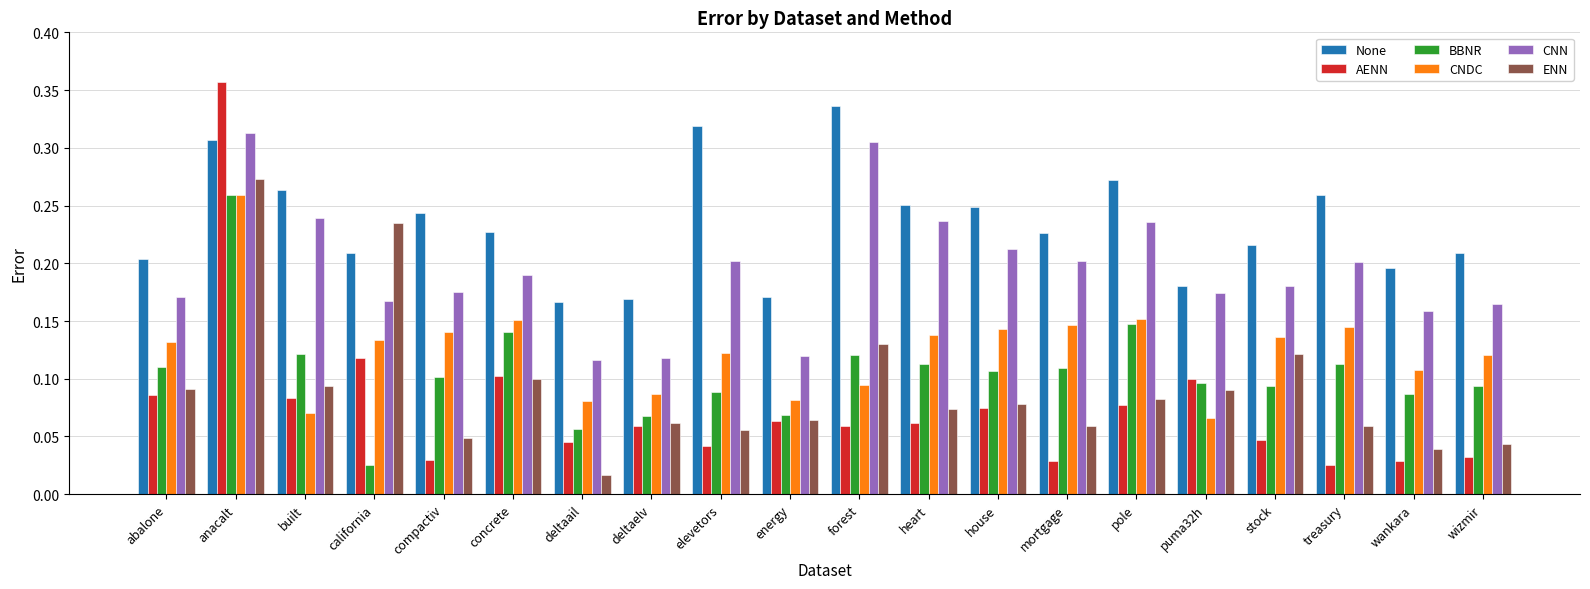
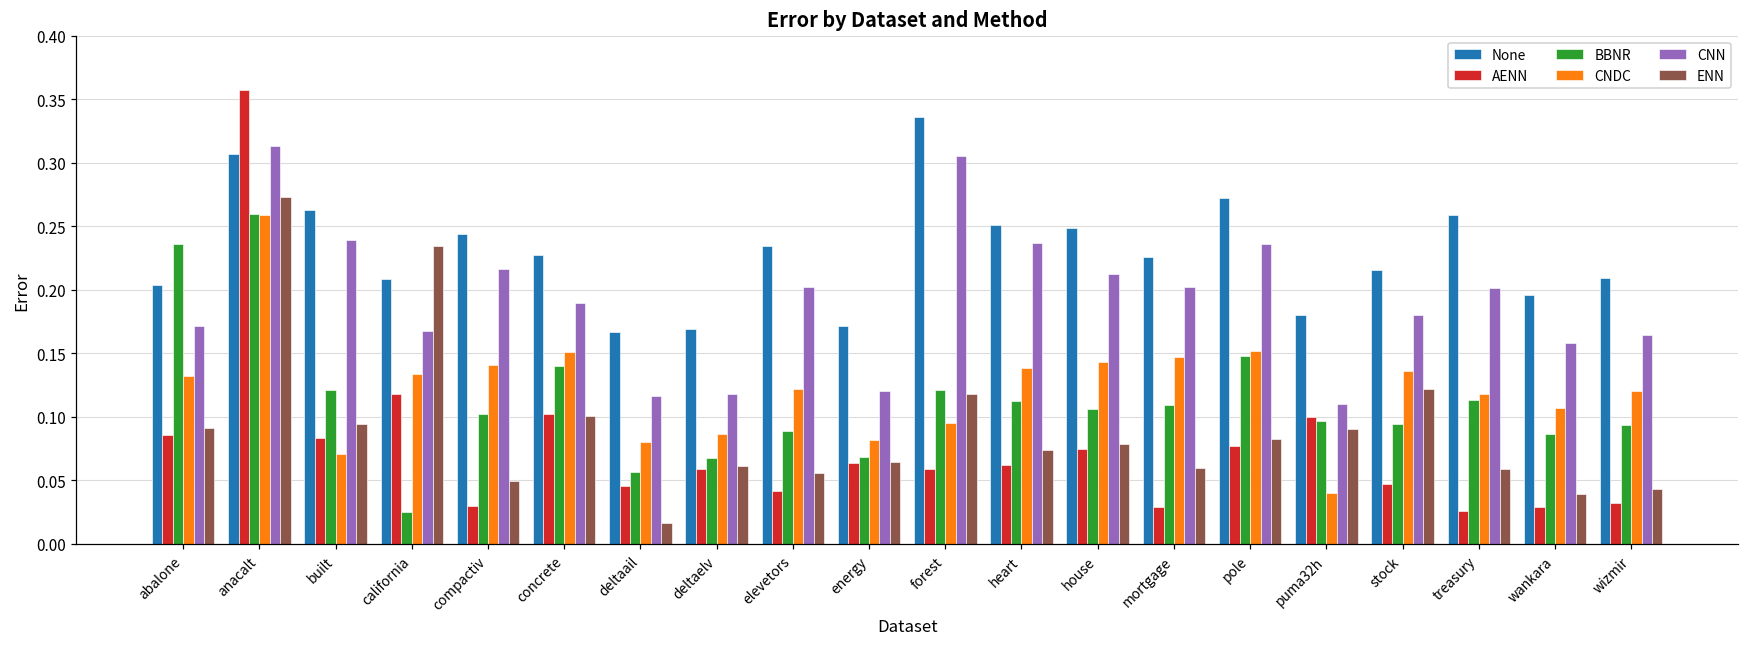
  {
    "None": {
      "abalone": 0.204,
      "anacalt": 0.307,
      "built": 0.263,
      "california": 0.209,
      "compactiv": 0.244,
      "concrete": 0.227,
      "deltaail": 0.167,
      "deltaelv": 0.169,
-     "elevetors": 0.319,
+     "elevetors": 0.234,
      "energy": 0.171,
      "forest": 0.336,
      "heart": 0.251,
      "house": 0.249,
      "mortgage": 0.226,
      "pole": 0.273,
      "puma32h": 0.180,
      "stock": 0.216,
      "treasury": 0.259,
      "wankara": 0.196,
      "wizmir": 0.209
    },
    "AENN": {
      "abalone": 0.086,
      "anacalt": 0.357,
      "built": 0.083,
      "california": 0.118,
      "compactiv": 0.030,
      "concrete": 0.102,
      "deltaail": 0.045,
      "deltaelv": 0.059,
      "elevetors": 0.042,
      "energy": 0.063,
      "forest": 0.059,
      "heart": 0.062,
      "house": 0.075,
      "mortgage": 0.029,
      "pole": 0.077,
      "puma32h": 0.100,
      "stock": 0.047,
      "treasury": 0.026,
      "wankara": 0.029,
      "wizmir": 0.032
    },
    "BBNR": {
-     "abalone": 0.110,
+     "abalone": 0.236,
      "anacalt": 0.259,
      "built": 0.121,
      "california": 0.025,
      "compactiv": 0.102,
      "concrete": 0.140,
      "deltaail": 0.057,
      "deltaelv": 0.068,
      "elevetors": 0.089,
      "energy": 0.068,
      "forest": 0.121,
      "heart": 0.113,
      "house": 0.106,
      "mortgage": 0.109,
      "pole": 0.148,
      "puma32h": 0.097,
      "stock": 0.094,
      "treasury": 0.113,
      "wankara": 0.086,
      "wizmir": 0.094
    },
    "CNDC": {
      "abalone": 0.132,
      "anacalt": 0.259,
      "built": 0.070,
      "california": 0.134,
      "compactiv": 0.141,
      "concrete": 0.151,
      "deltaail": 0.080,
      "deltaelv": 0.087,
      "elevetors": 0.122,
      "energy": 0.082,
      "forest": 0.095,
      "heart": 0.138,
      "house": 0.143,
      "mortgage": 0.147,
      "pole": 0.152,
-     "puma32h": 0.066,
+     "puma32h": 0.040,
      "stock": 0.136,
-     "treasury": 0.145,
+     "treasury": 0.118,
      "wankara": 0.107,
      "wizmir": 0.120
    },
    "CNN": {
      "abalone": 0.171,
      "anacalt": 0.313,
      "built": 0.239,
      "california": 0.168,
-     "compactiv": 0.175,
+     "compactiv": 0.217,
      "concrete": 0.190,
      "deltaail": 0.117,
      "deltaelv": 0.118,
      "elevetors": 0.202,
      "energy": 0.120,
      "forest": 0.305,
      "heart": 0.237,
      "house": 0.212,
      "mortgage": 0.202,
      "pole": 0.236,
-     "puma32h": 0.174,
+     "puma32h": 0.110,
      "stock": 0.180,
      "treasury": 0.201,
      "wankara": 0.158,
      "wizmir": 0.164
    },
    "ENN": {
      "abalone": 0.091,
      "anacalt": 0.273,
      "built": 0.094,
      "california": 0.235,
      "compactiv": 0.049,
      "concrete": 0.100,
      "deltaail": 0.016,
      "deltaelv": 0.061,
      "elevetors": 0.056,
      "energy": 0.064,
-     "forest": 0.130,
+     "forest": 0.118,
      "heart": 0.074,
      "house": 0.078,
      "mortgage": 0.059,
      "pole": 0.083,
      "puma32h": 0.090,
      "stock": 0.122,
      "treasury": 0.059,
      "wankara": 0.039,
      "wizmir": 0.043
    }
  }
